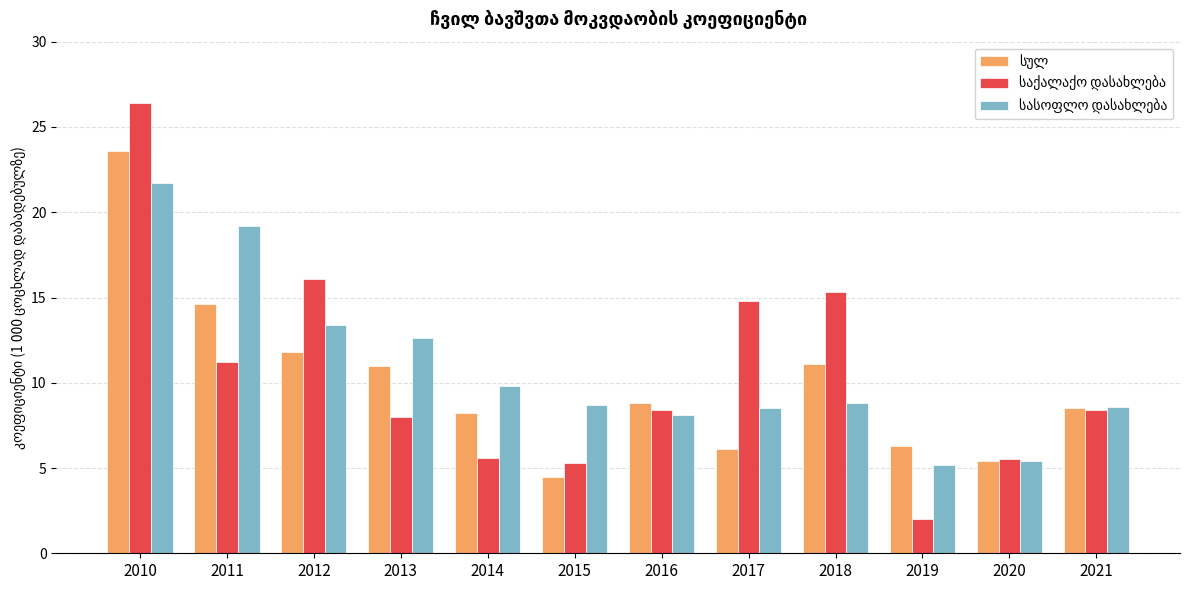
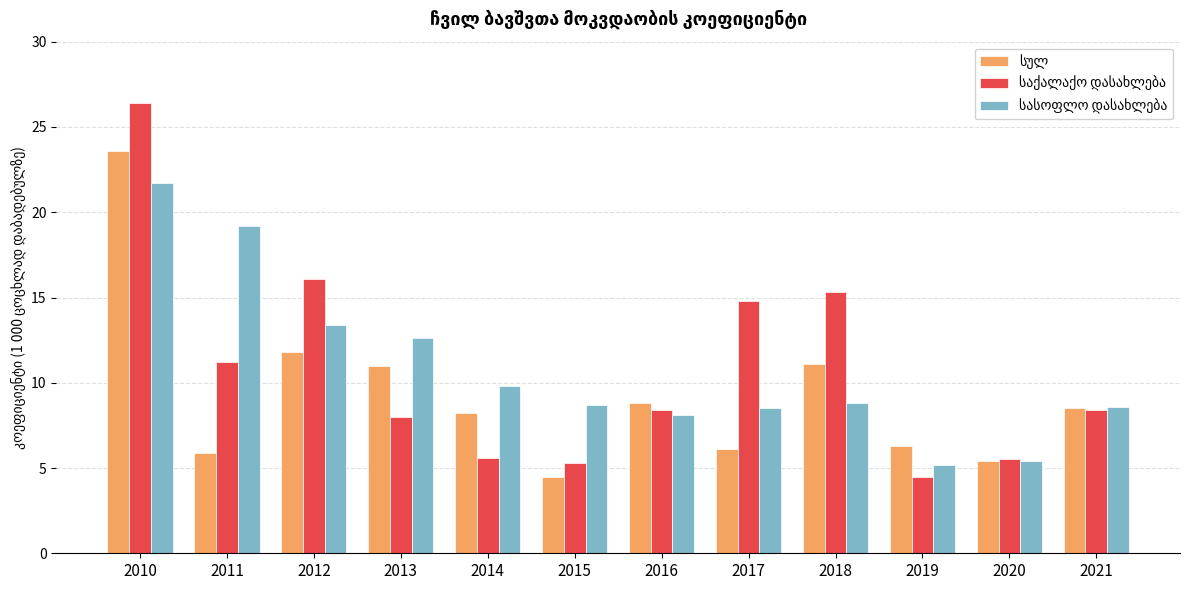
  {
    "სულ": {
      "2010": 23.6,
-     "2011": 14.6,
+     "2011": 5.9,
      "2012": 11.8,
      "2013": 11.0,
      "2014": 8.2,
      "2015": 4.5,
      "2016": 8.8,
      "2017": 6.1,
      "2018": 11.1,
      "2019": 6.3,
      "2020": 5.4,
      "2021": 8.5
    },
    "საქალაქო დასახლება": {
      "2010": 26.4,
      "2011": 11.2,
      "2012": 16.1,
      "2013": 8.0,
      "2014": 5.6,
      "2015": 5.3,
      "2016": 8.4,
      "2017": 14.8,
      "2018": 15.3,
-     "2019": 2.0,
+     "2019": 4.5,
      "2020": 5.5,
      "2021": 8.4
    },
    "სასოფლო დასახლება": {
      "2010": 21.7,
      "2011": 19.2,
      "2012": 13.4,
      "2013": 12.6,
      "2014": 9.8,
      "2015": 8.7,
      "2016": 8.1,
      "2017": 8.5,
      "2018": 8.8,
      "2019": 5.2,
      "2020": 5.4,
      "2021": 8.6
    }
  }
